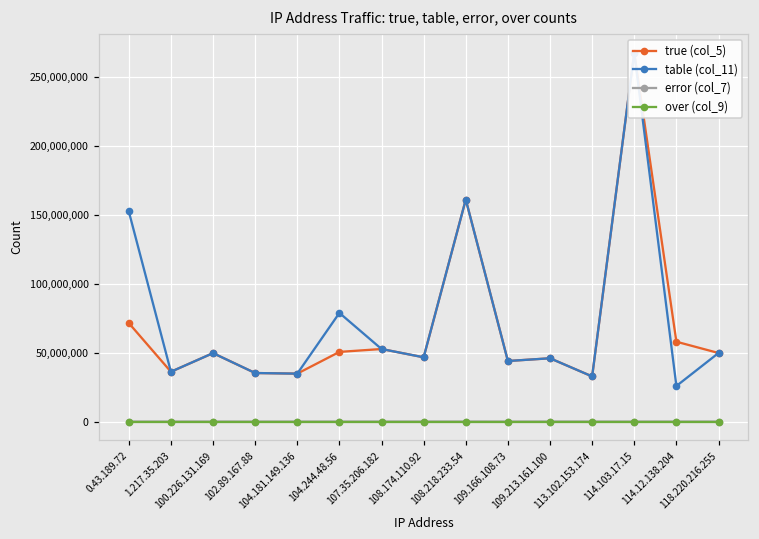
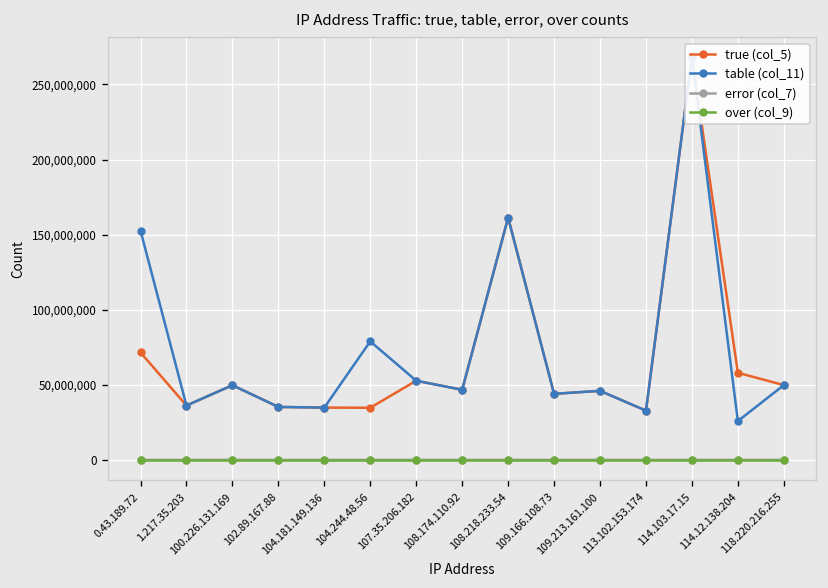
  {
    "true (col_5)": {
      "0.43.189.72": "72,000,000",
-     "104.244.48.56": "51,000,000",
+     "104.244.48.56": "35,000,000",
      "114.12.138.204": "58,000,000"
    },
    "table (col_11)": {
      "0.43.189.72": "153,000,000",
      "104.244.48.56": "79,000,000",
      "114.12.138.204": "26,000,000"
    },
    "over (col_9)": {
      "0.43.189.72": "0",
      "1.217.35.203": "0",
      "100.226.131.169": "0",
      "102.89.167.88": "0",
      "104.181.149.136": "0",
      "104.244.48.56": "0",
      "107.35.206.182": "0",
      "108.174.110.92": "0",
      "108.218.233.54": "0",
      "109.166.108.73": "0",
      "109.213.161.100": "0",
      "113.102.153.174": "0",
      "114.103.17.15": "0",
      "114.12.138.204": "0",
      "118.220.216.255": "0"
    }
  }
